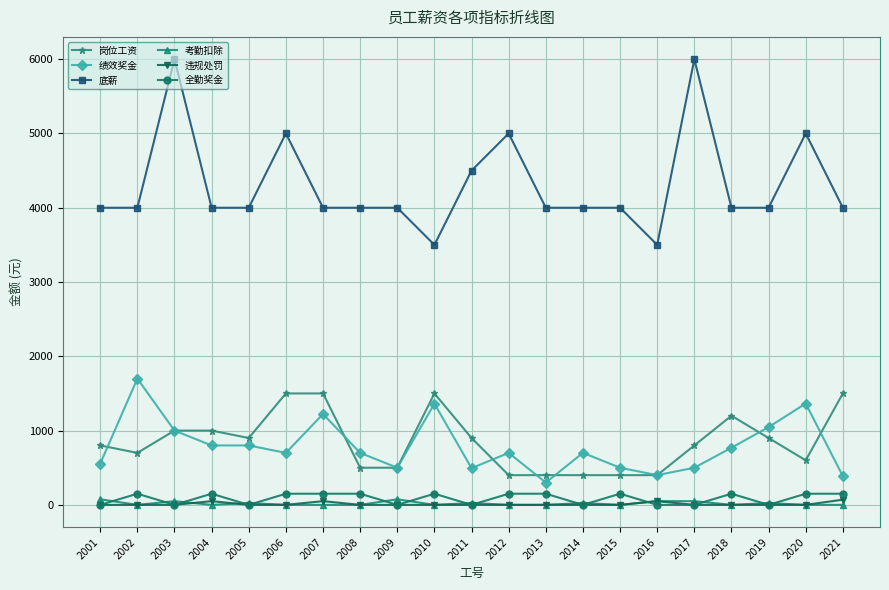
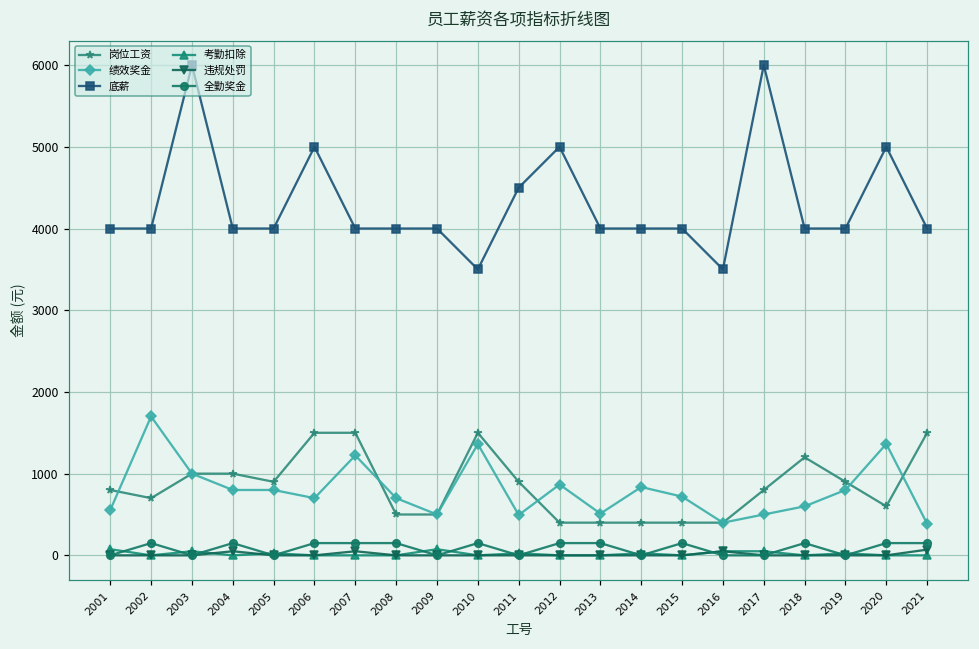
  {
    "绩效奖金": {
      "2001": 600,
      "2002": 1700,
      "2004": 800,
      "2005": 800,
      "2006": 700,
      "2007": 1200,
      "2008": 700,
      "2010": 1400,
      "2011": 500,
-     "2012": 700,
-     "2013": 300,
-     "2014": 700,
-     "2015": 500,
+     "2012": 900,
+     "2013": 500,
+     "2014": 800,
+     "2015": 700,
      "2017": 500,
-     "2018": 800,
-     "2019": 1000,
+     "2018": 600,
+     "2019": 800,
      "2020": 1400,
      "2021": 400
    }
  }
